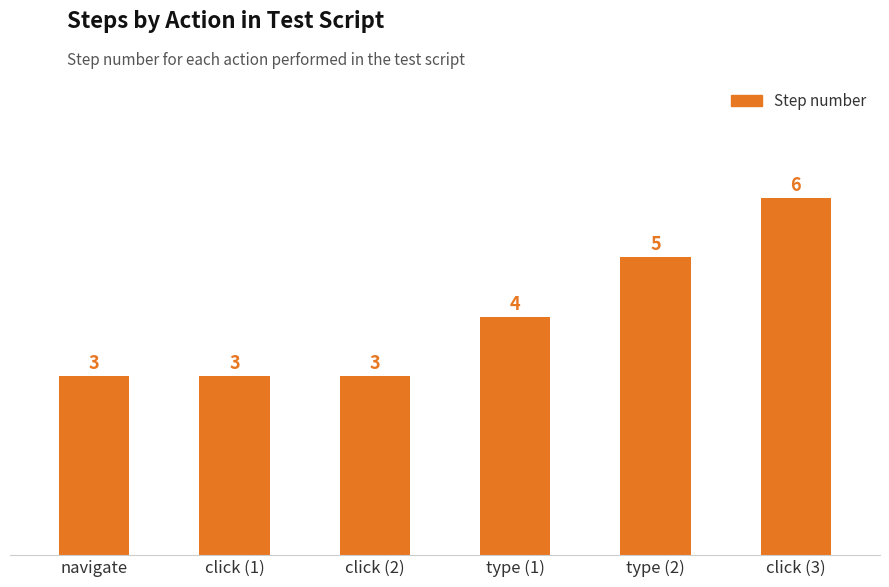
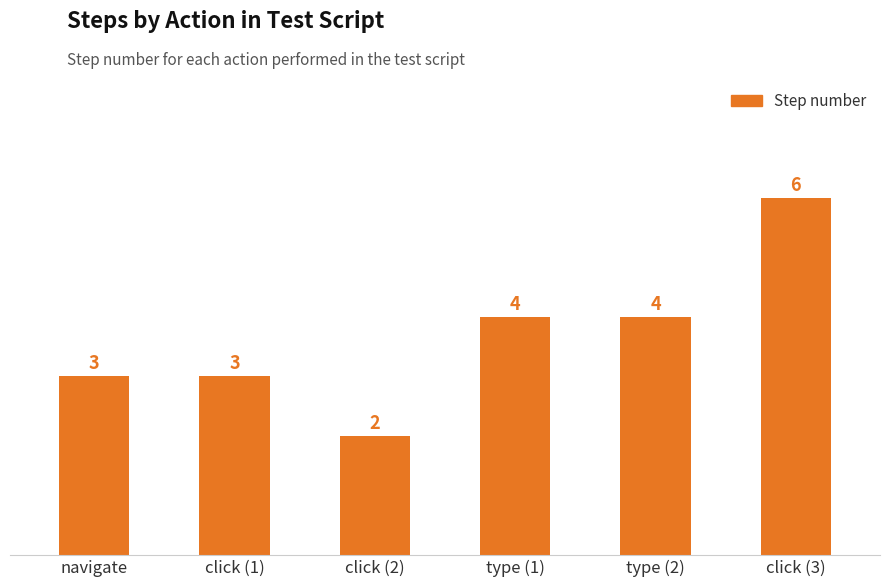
  {
    "navigate": 3,
    "click (1)": 3,
-   "click (2)": 3,
+   "click (2)": 2,
    "type (1)": 4,
-   "type (2)": 5,
+   "type (2)": 4,
    "click (3)": 6
  }
